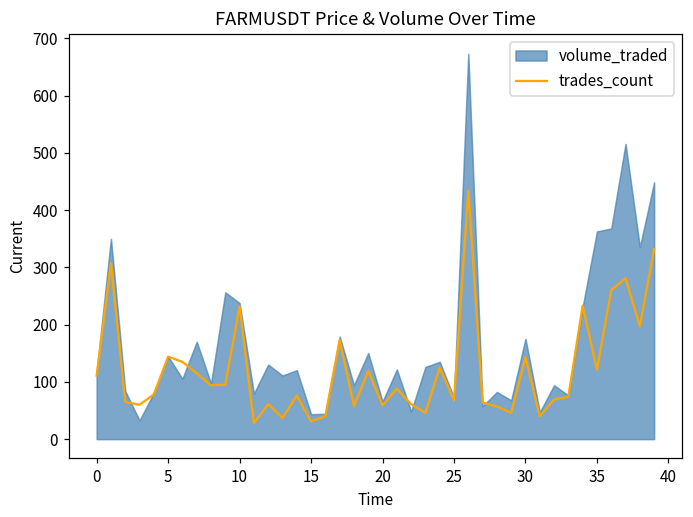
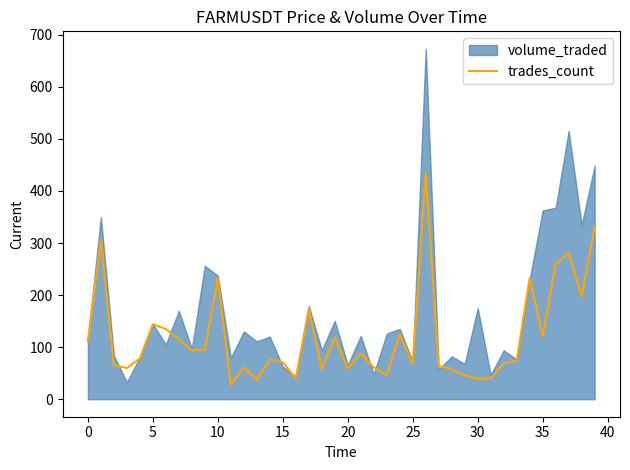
  {
    "trades_count": {
      "0": 110,
      "10": 230,
-     "15": 30,
+     "15": 70,
      "20": 60,
-     "30": 140,
+     "30": 40,
      "35": 120
    },
    "volume_traded": {
      "0": 120,
      "10": 240,
-     "15": 40,
+     "15": 60,
      "20": 70,
      "30": 180,
      "35": 360
    }
  }
